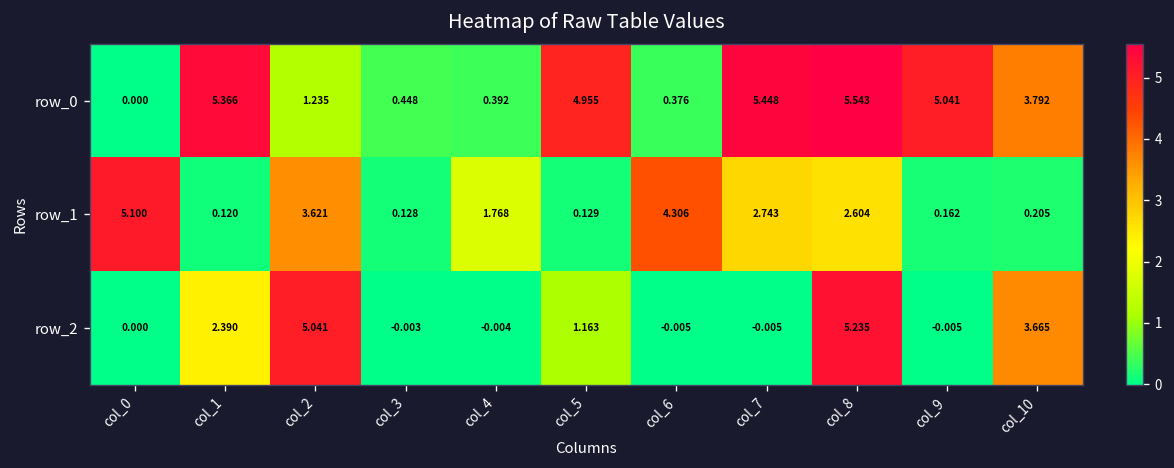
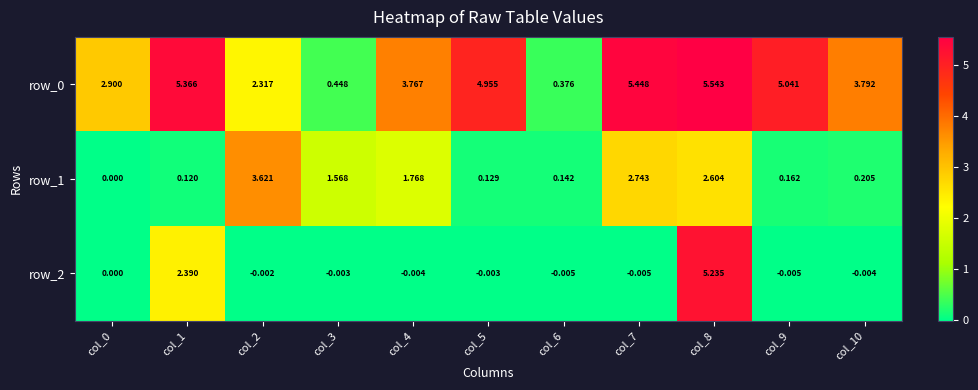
  {
    "row_0": {
-     "col_0": 0.000,
+     "col_0": 2.900,
      "col_1": 5.366,
-     "col_2": 1.235,
+     "col_2": 2.317,
      "col_3": 0.448,
-     "col_4": 0.392,
+     "col_4": 3.767,
      "col_5": 4.955,
      "col_6": 0.376,
      "col_7": 5.448,
      "col_8": 5.543,
      "col_9": 5.041,
      "col_10": 3.792
    },
    "row_1": {
-     "col_0": 5.100,
+     "col_0": 0.000,
      "col_1": 0.120,
      "col_2": 3.621,
-     "col_3": 0.128,
+     "col_3": 1.568,
      "col_4": 1.768,
      "col_5": 0.129,
-     "col_6": 4.306,
+     "col_6": 0.142,
      "col_7": 2.743,
      "col_8": 2.604,
      "col_9": 0.162,
      "col_10": 0.205
    },
    "row_2": {
      "col_0": 0.000,
      "col_1": 2.390,
-     "col_2": 5.041,
+     "col_2": -0.002,
      "col_3": -0.003,
      "col_4": -0.004,
-     "col_5": 1.163,
+     "col_5": -0.003,
      "col_6": -0.005,
      "col_7": -0.005,
      "col_8": 5.235,
      "col_9": -0.005,
-     "col_10": 3.665
+     "col_10": -0.004
    }
  }
